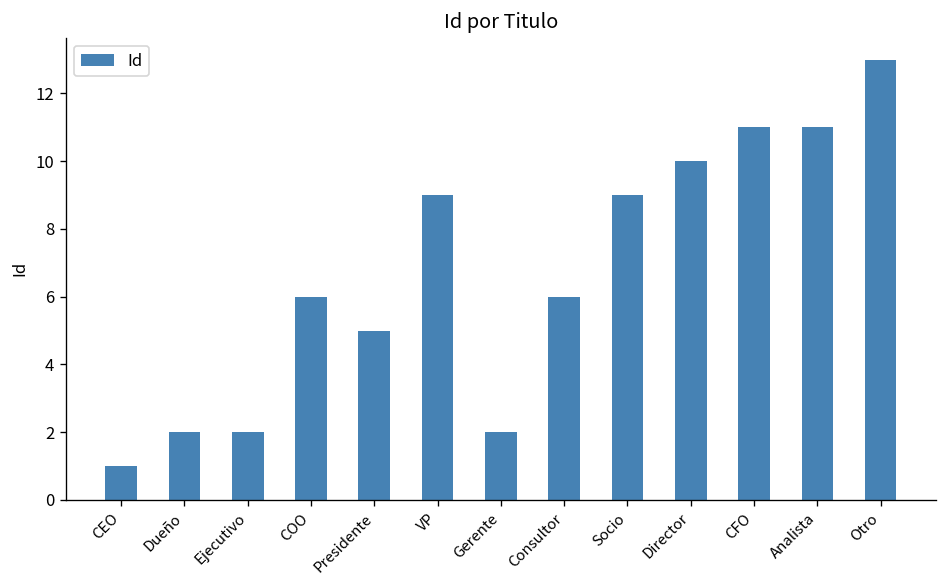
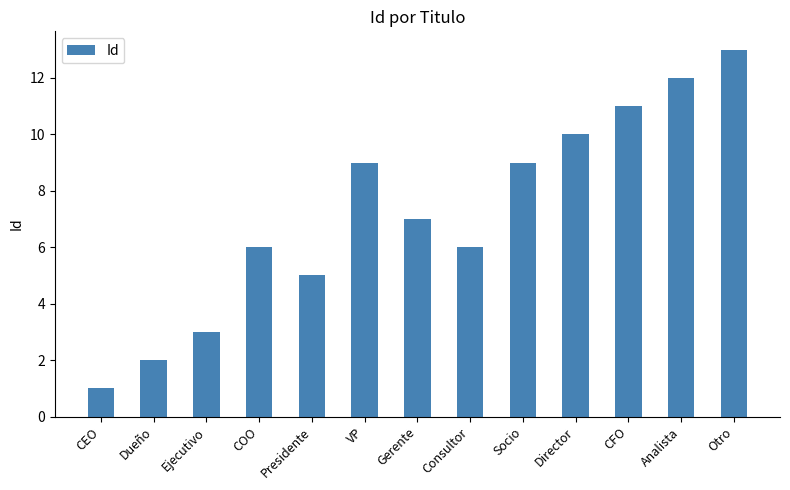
  {
    "CEO": 1,
    "Dueño": 2,
-   "Ejecutivo": 2,
+   "Ejecutivo": 3,
    "COO": 6,
    "Presidente": 5,
    "VP": 9,
-   "Gerente": 2,
+   "Gerente": 7,
    "Consultor": 6,
    "Socio": 9,
    "Director": 10,
    "CFO": 11,
-   "Analista": 11,
+   "Analista": 12,
    "Otro": 13
  }
